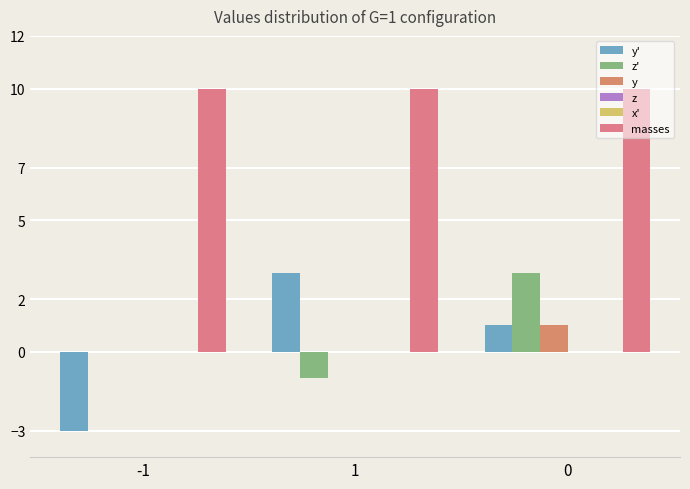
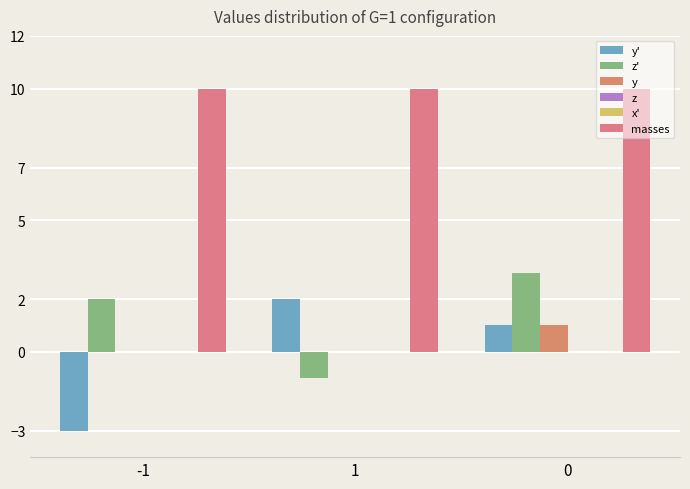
  {
    "y'": {
      "-1": -3,
-     "1": 3,
+     "1": 2,
      "0": 1
    },
    "z'": {
-     "-1": 0,
+     "-1": 2,
      "1": -1,
      "0": 3
    },
    "z": {
      "-1": 0,
      "1": 0,
      "0": 0
    }
  }
